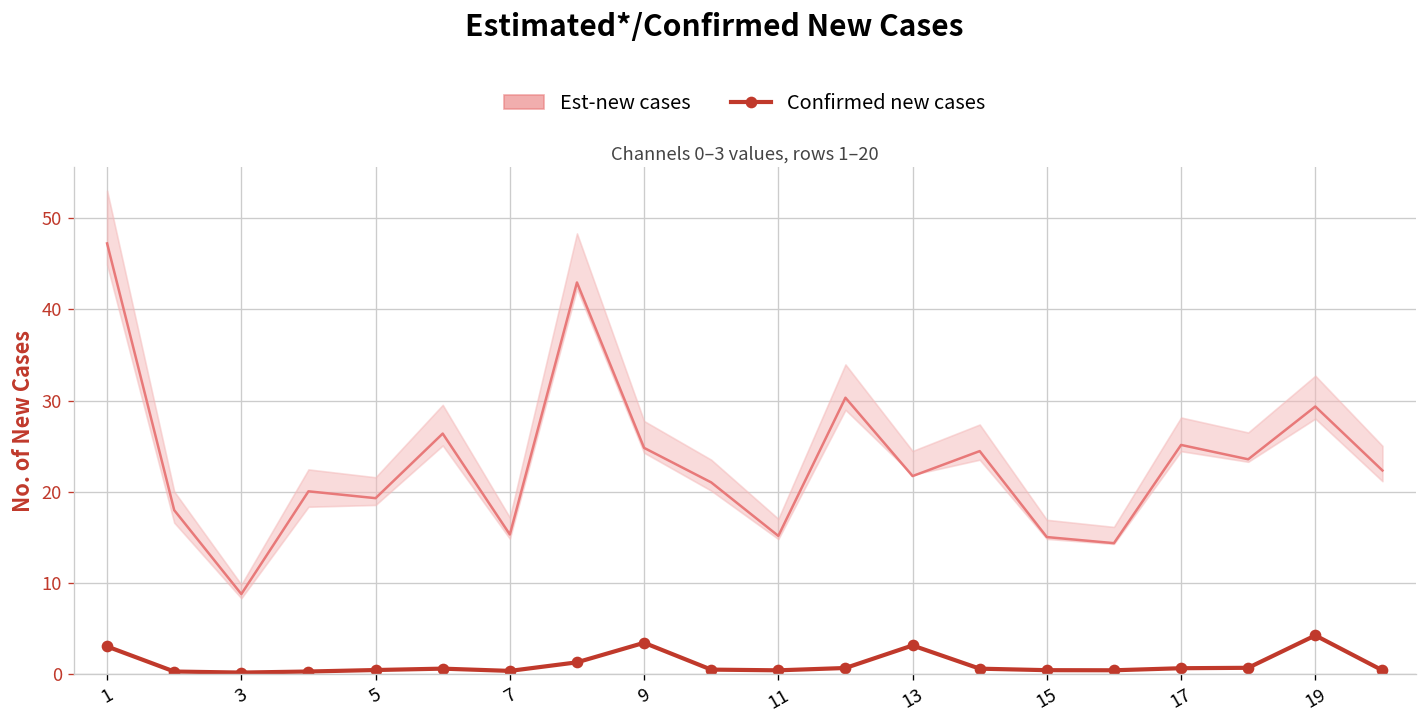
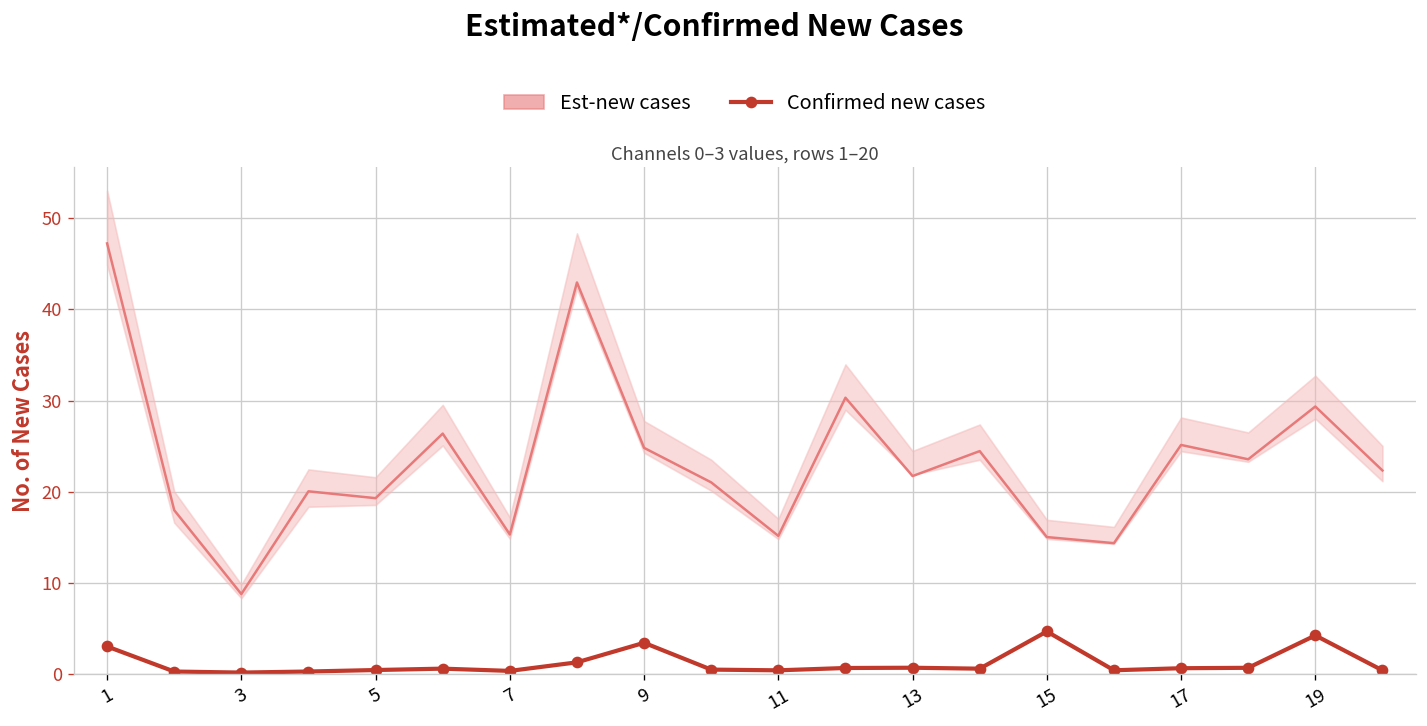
  {
    "Confirmed new cases": {
      "1": 3,
      "3": 0,
      "5": 0,
      "7": 0,
      "9": 3,
      "11": 0,
-     "13": 3,
-     "15": 0,
+     "13": 1,
+     "15": 5,
      "17": 1,
      "19": 4
    }
  }
